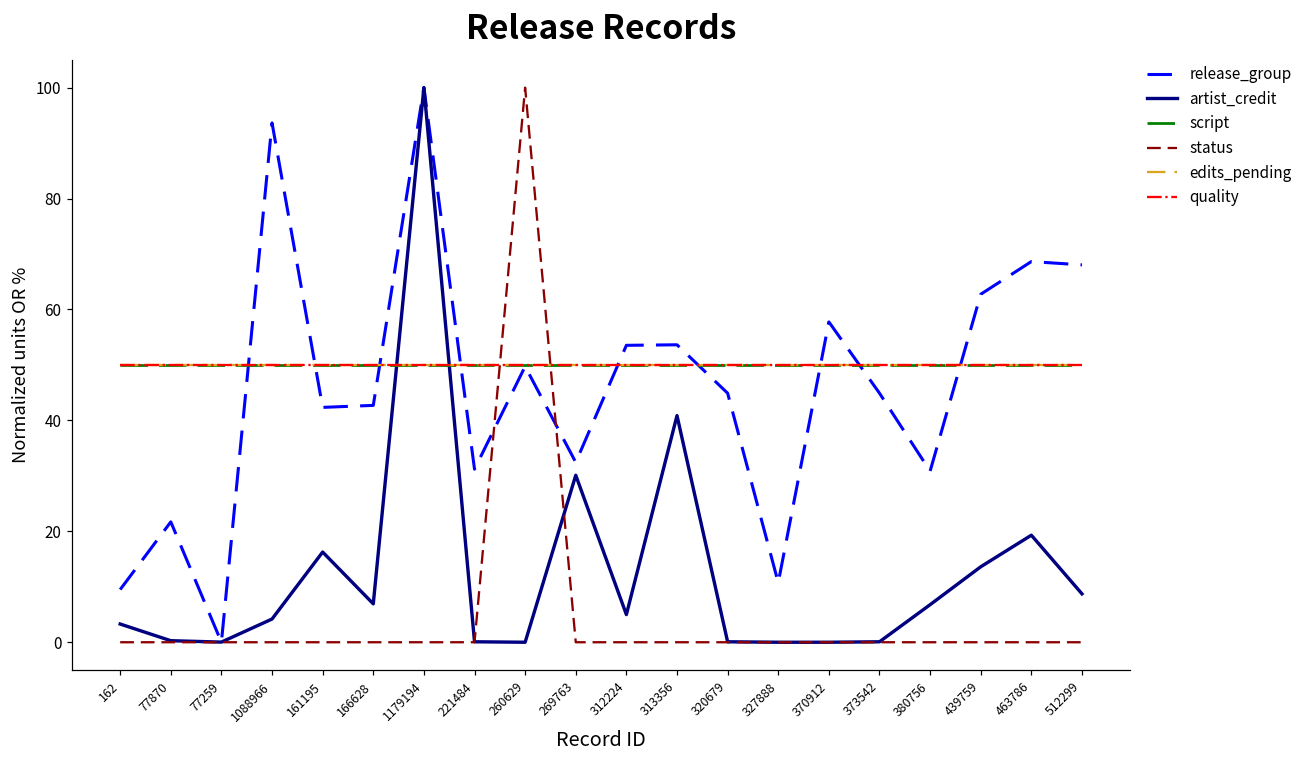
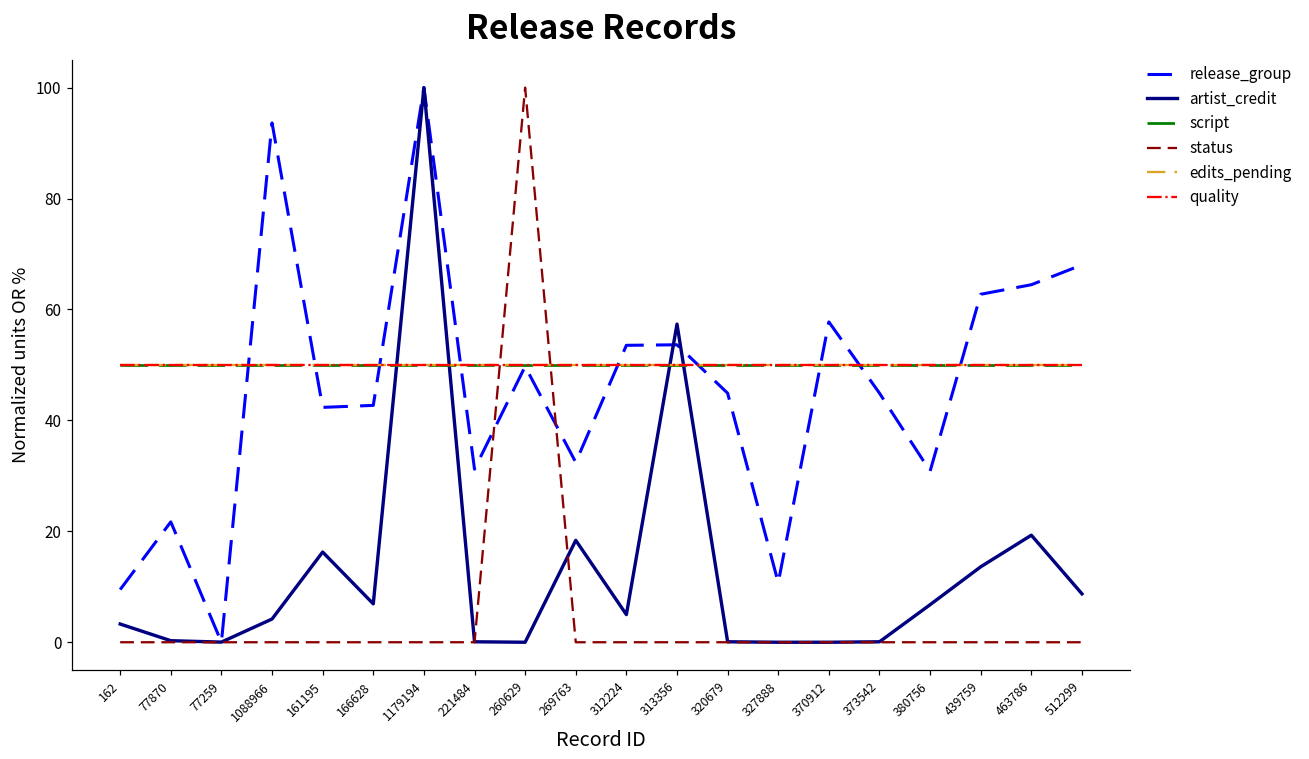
  {
    "release_group": {
      "162": 9,
      "77870": 22,
      "1088966": 94,
      "161195": 42,
      "166628": 43,
      "221484": 31,
      "269763": 32,
      "312224": 54,
      "313356": 54,
      "320679": 45,
      "327888": 11,
      "370912": 58,
      "373542": 45,
      "380756": 31,
      "439759": 63,
-     "463786": 69,
+     "463786": 64,
      "512299": 68
    },
    "artist_credit": {
      "162": 3,
      "1088966": 4,
      "161195": 16,
      "166628": 7,
      "260629": 0,
-     "269763": 30,
+     "269763": 18,
      "312224": 5,
-     "313356": 41,
+     "313356": 57,
      "380756": 7,
      "439759": 14,
      "463786": 19,
      "512299": 9
    },
    "quality": {
      "162": 50,
      "77870": 50,
      "77259": 50,
      "1088966": 50,
      "161195": 50,
      "166628": 50,
      "1179194": 50,
      "221484": 50,
      "269763": 50,
      "312224": 50,
      "313356": 50,
      "320679": 50,
      "327888": 50,
      "370912": 50,
      "373542": 50,
      "380756": 50,
      "439759": 50,
      "463786": 50,
      "512299": 50
    },
    "status": {
      "162": 0,
      "1088966": 0,
      "161195": 0,
      "166628": 0,
      "1179194": 0,
      "260629": 100,
      "269763": 0,
      "312224": 0,
      "313356": 0,
      "380756": 0,
      "439759": 0,
      "463786": 0,
      "512299": 0
    }
  }
